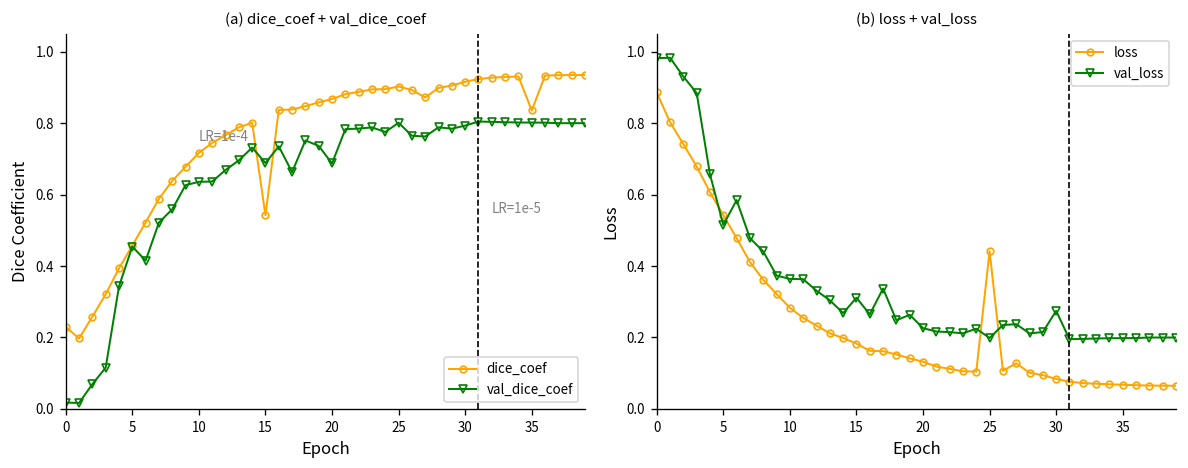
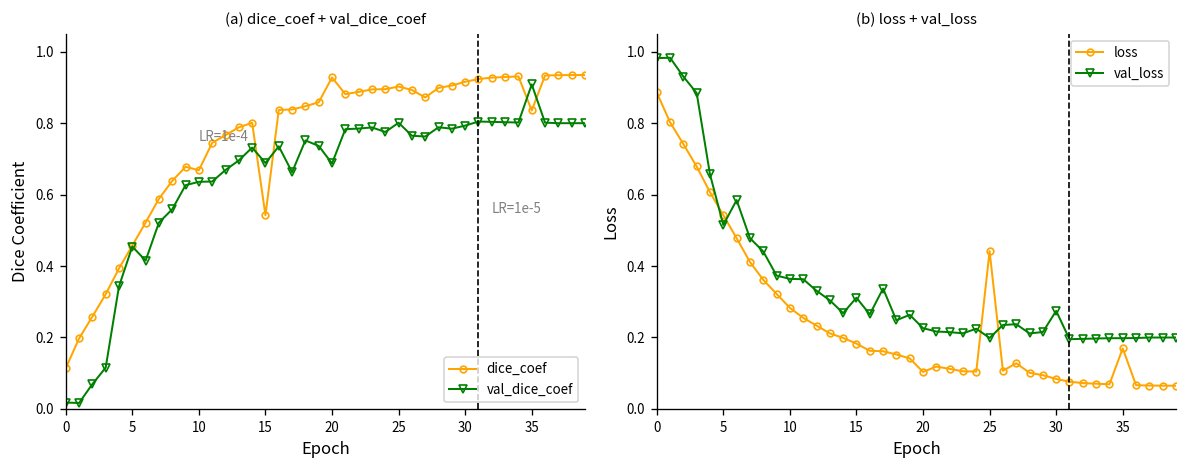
  {
    "(a) dice_coef + val_dice_coef": {
      "dice_coef": {
-       "0": 0.23,
-       "10": 0.72,
+       "0": 0.11,
+       "10": 0.67,
        "15": 0.54,
-       "20": 0.87,
+       "20": 0.93,
        "25": 0.90,
        "30": 0.92,
        "35": 0.84
      },
      "val_dice_coef": {
        "0": 0.02,
        "10": 0.64,
        "15": 0.69,
        "20": 0.69,
        "25": 0.80,
        "30": 0.79,
-       "35": 0.80
+       "35": 0.91
      }
    },
    "(b) loss + val_loss": {
      "loss": {
        "0": 0.89,
        "5": 0.54,
        "10": 0.28,
        "15": 0.18,
-       "20": 0.13,
+       "20": 0.10,
        "25": 0.44,
        "30": 0.08,
-       "35": 0.07
+       "35": 0.17
      },
      "val_loss": {
        "0": 0.98,
        "5": 0.52,
        "10": 0.36,
        "15": 0.31,
        "20": 0.23,
        "25": 0.20,
        "30": 0.27,
        "35": 0.20
      }
    }
  }
